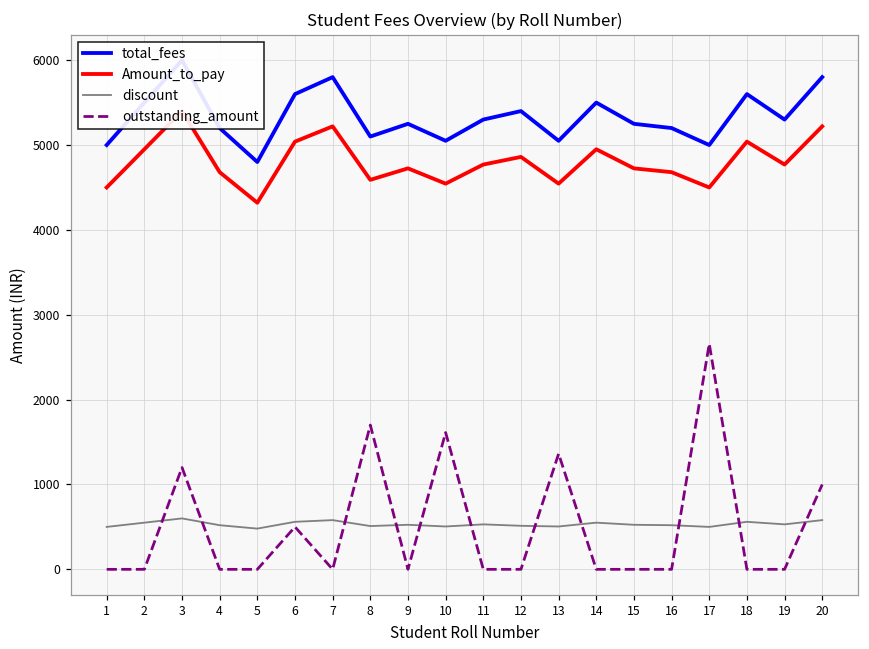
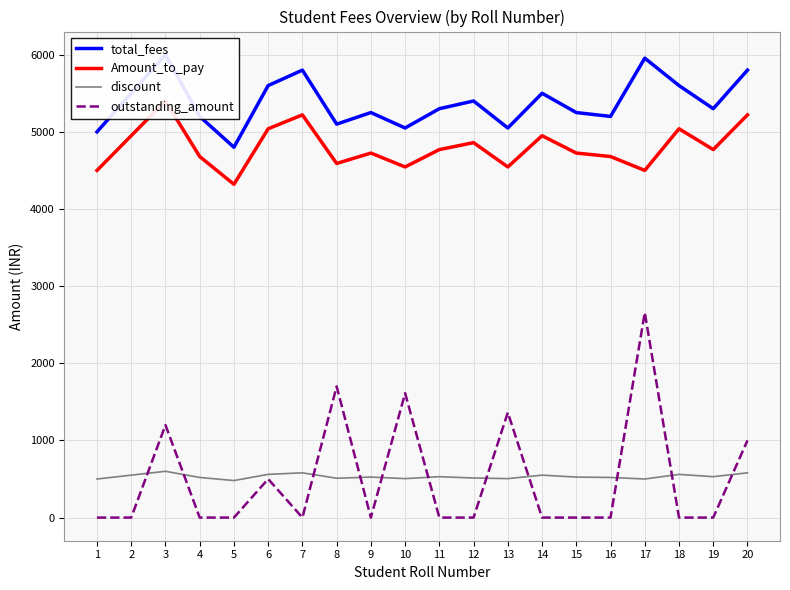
  {
    "total_fees": {
      "1": 5000,
      "5": 4800,
      "6": 5600,
      "7": 5800,
      "8": 5100,
      "9": 5300,
      "10": 5100,
      "11": 5300,
      "12": 5400,
      "13": 5100,
      "14": 5500,
      "15": 5300,
      "16": 5200,
-     "17": 5000,
+     "17": 6000,
      "18": 5600,
      "19": 5300,
      "20": 5800
    },
    "Amount_to_pay": {
      "1": 4500,
      "2": 5000,
      "4": 4700,
      "5": 4300,
      "6": 5000,
      "7": 5200,
      "8": 4600,
      "9": 4700,
      "10": 4500,
      "11": 4800,
      "12": 4900,
      "13": 4500,
      "14": 5000,
      "15": 4700,
      "16": 4700,
      "17": 4500,
      "18": 5000,
      "19": 4800,
      "20": 5200
    },
    "discount": {
      "1": 500,
      "2": 600,
      "3": 600,
      "4": 500,
      "5": 500,
      "6": 600,
      "7": 600,
      "8": 500,
      "9": 500,
      "10": 500,
      "11": 500,
      "12": 500,
      "13": 500,
      "14": 600,
      "15": 500,
      "16": 500,
      "17": 500,
      "18": 600,
      "19": 500,
      "20": 600
    },
    "outstanding_amount": {
      "1": 0,
      "2": 0,
      "3": 1200,
      "4": 0,
      "5": 0,
      "6": 500,
      "7": 0,
      "8": 1700,
      "9": 0,
      "10": 1600,
      "11": 0,
      "12": 0,
      "13": 1400,
      "14": 0,
      "15": 0,
      "16": 0,
      "17": 2700,
      "18": 0,
      "19": 0,
      "20": 1000
    }
  }
